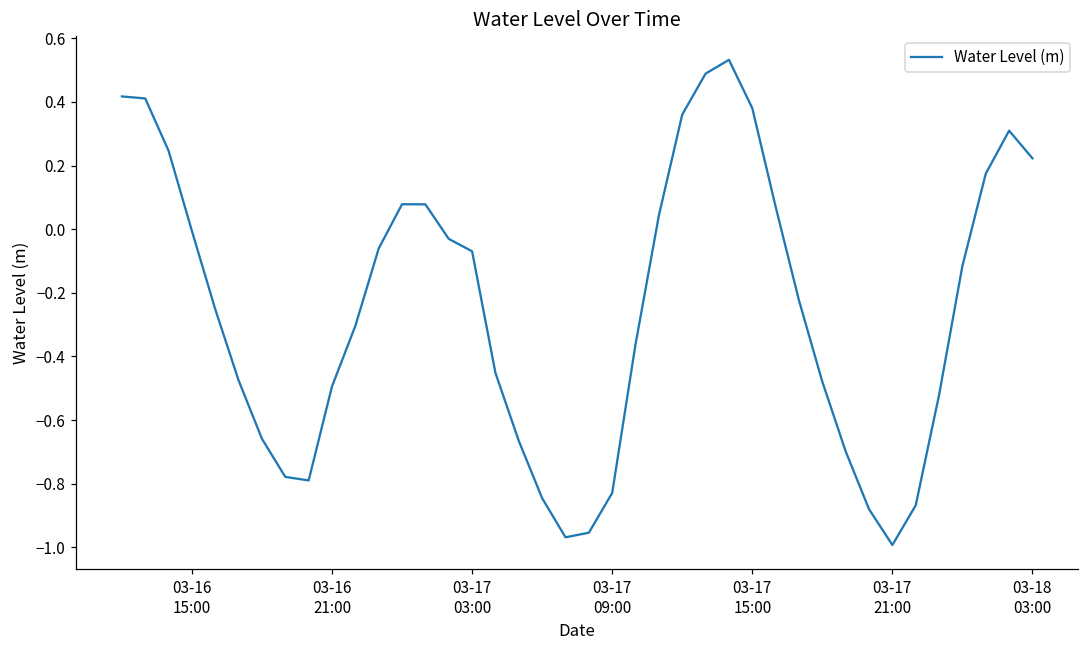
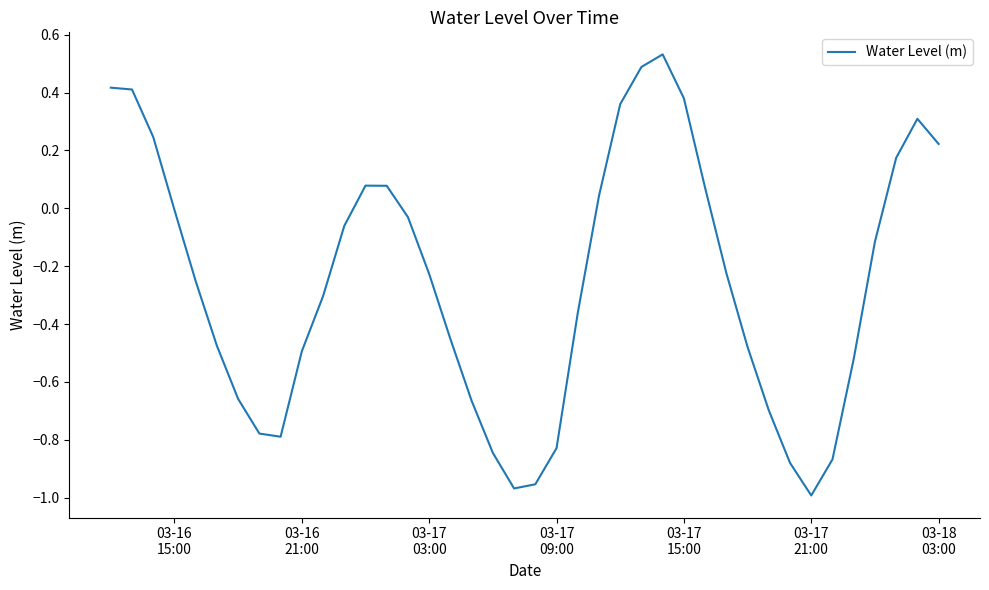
  {
    "03-16 15:00": -0.01,
    "03-16 21:00": -0.49,
-   "03-17 03:00": -0.07,
+   "03-17 03:00": -0.23,
    "03-17 09:00": -0.83,
    "03-17 15:00": 0.38,
    "03-17 21:00": -0.99,
    "03-18 03:00": 0.22
  }
